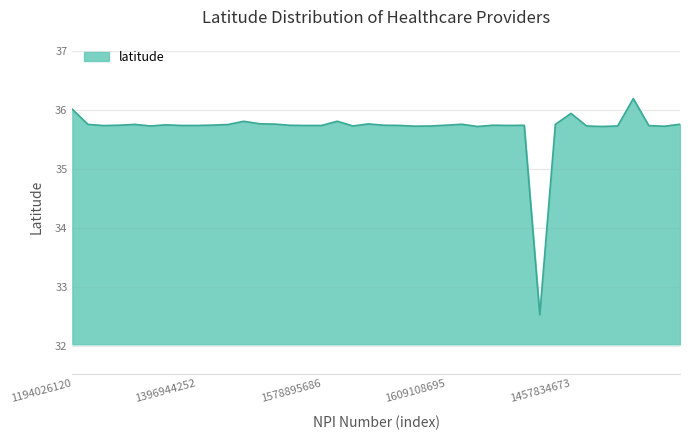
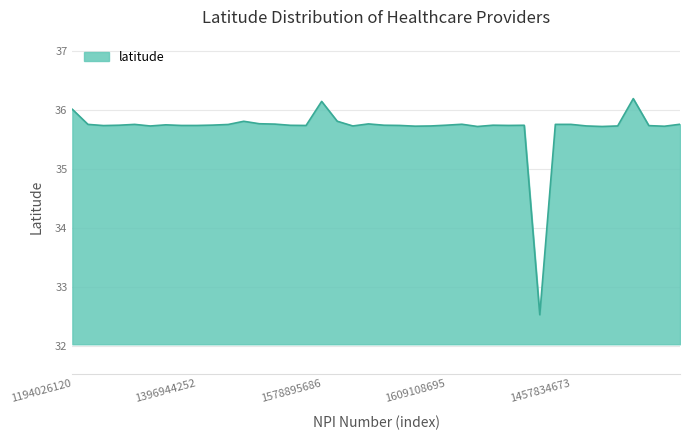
  {
    "1194026120": 36.0,
    "1396944252": 35.7,
-   "1578895686": 35.7,
+   "1578895686": 36.2,
    "1609108695": 35.7,
-   "1457834673": 35.9
+   "1457834673": 35.8
  }
